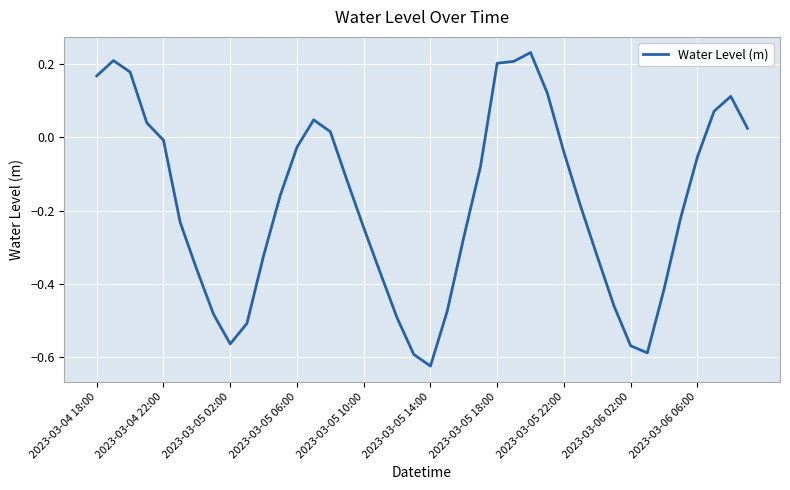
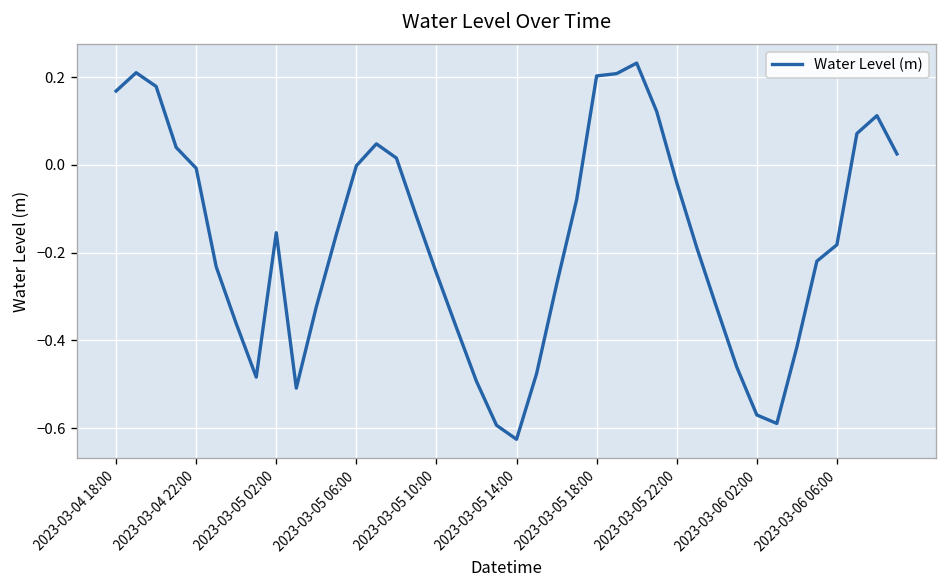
  {
    "2023-03-04 18:00": 0.17,
    "2023-03-04 22:00": -0.01,
-   "2023-03-05 02:00": -0.56,
-   "2023-03-05 06:00": -0.03,
+   "2023-03-05 02:00": -0.15,
+   "2023-03-05 06:00": 0.00,
    "2023-03-05 10:00": -0.25,
    "2023-03-05 14:00": -0.63,
    "2023-03-05 18:00": 0.20,
    "2023-03-05 22:00": -0.04,
    "2023-03-06 02:00": -0.57,
-   "2023-03-06 06:00": -0.05
+   "2023-03-06 06:00": -0.18
  }
